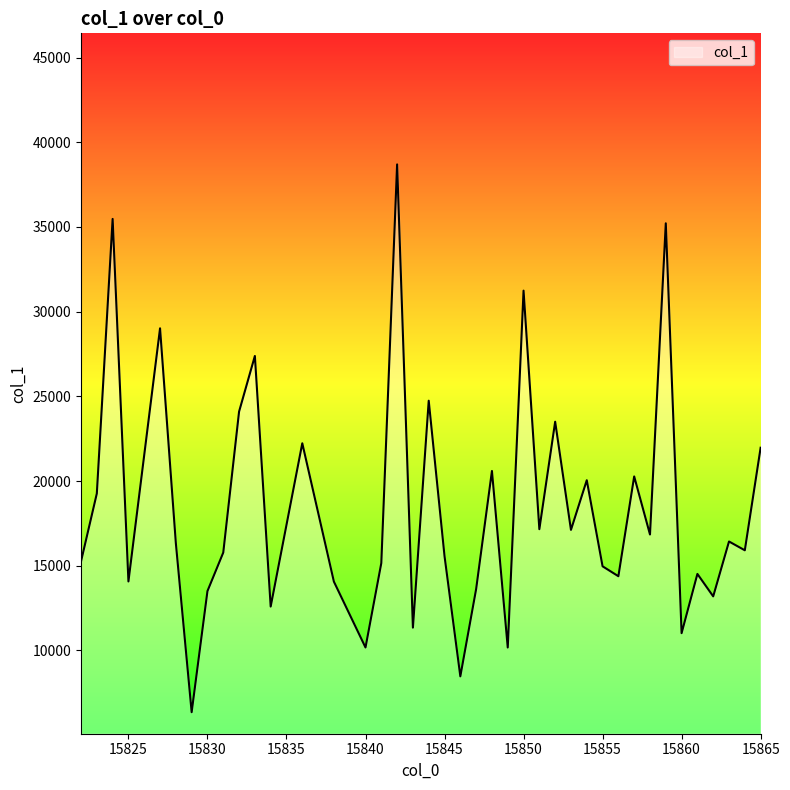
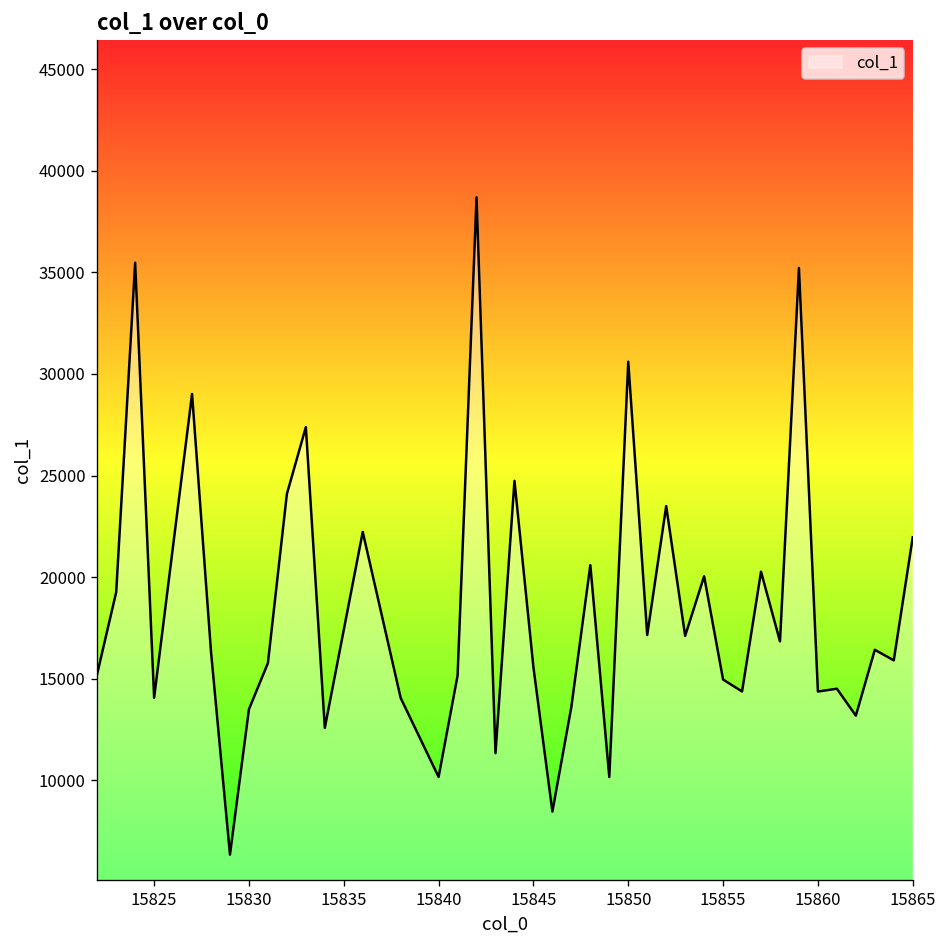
  {
    "15825": 14100,
    "15830": 13500,
    "15840": 10200,
    "15845": 15600,
-   "15850": 31200,
+   "15850": 30600,
    "15855": 15000,
-   "15860": 11000,
+   "15860": 14400,
    "15865": 22000
  }
